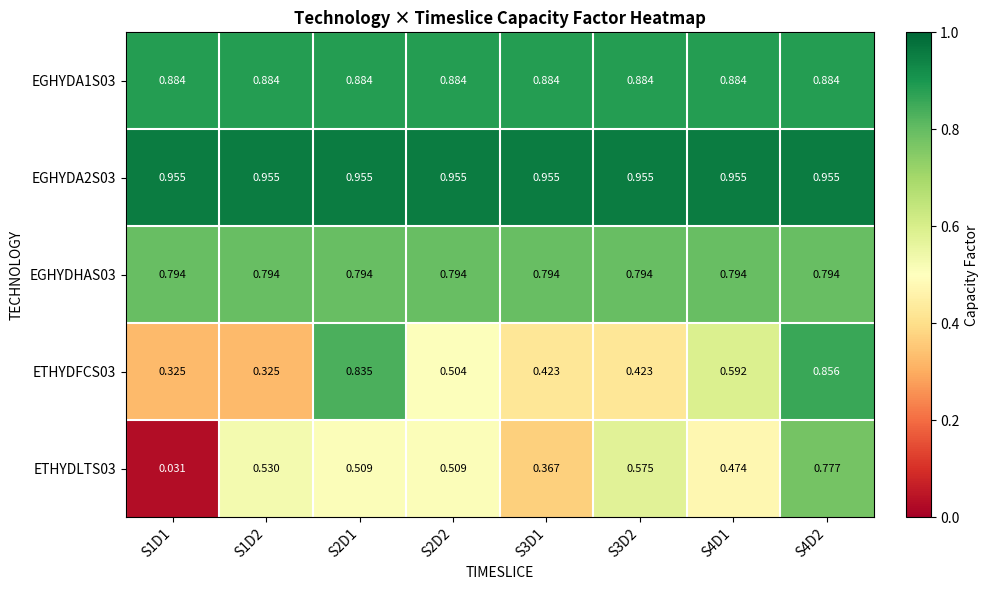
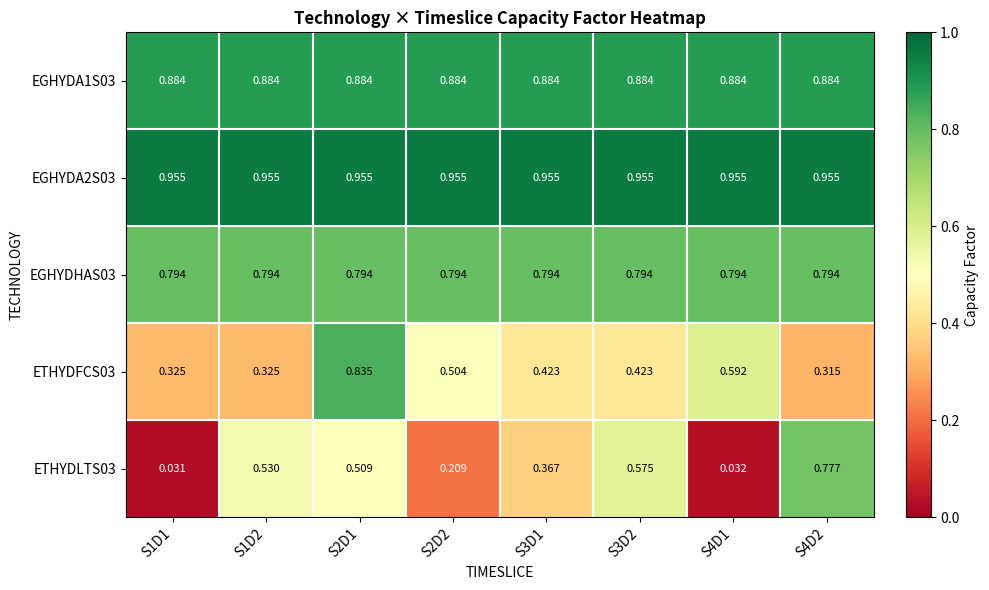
  {
    "EGHYDA1S03": {
      "S1D1": 0.884,
      "S1D2": 0.884,
      "S2D1": 0.884,
      "S2D2": 0.884,
      "S3D1": 0.884,
      "S3D2": 0.884,
      "S4D1": 0.884,
      "S4D2": 0.884
    },
    "EGHYDA2S03": {
      "S1D1": 0.955,
      "S1D2": 0.955,
      "S2D1": 0.955,
      "S2D2": 0.955,
      "S3D1": 0.955,
      "S3D2": 0.955,
      "S4D1": 0.955,
      "S4D2": 0.955
    },
    "EGHYDHAS03": {
      "S1D1": 0.794,
      "S1D2": 0.794,
      "S2D1": 0.794,
      "S2D2": 0.794,
      "S3D1": 0.794,
      "S3D2": 0.794,
      "S4D1": 0.794,
      "S4D2": 0.794
    },
    "ETHYDFCS03": {
      "S1D1": 0.325,
      "S1D2": 0.325,
      "S2D1": 0.835,
      "S2D2": 0.504,
      "S3D1": 0.423,
      "S3D2": 0.423,
      "S4D1": 0.592,
-     "S4D2": 0.856
+     "S4D2": 0.315
    },
    "ETHYDLTS03": {
      "S1D1": 0.031,
      "S1D2": 0.530,
      "S2D1": 0.509,
-     "S2D2": 0.509,
+     "S2D2": 0.209,
      "S3D1": 0.367,
      "S3D2": 0.575,
-     "S4D1": 0.474,
+     "S4D1": 0.032,
      "S4D2": 0.777
    }
  }
